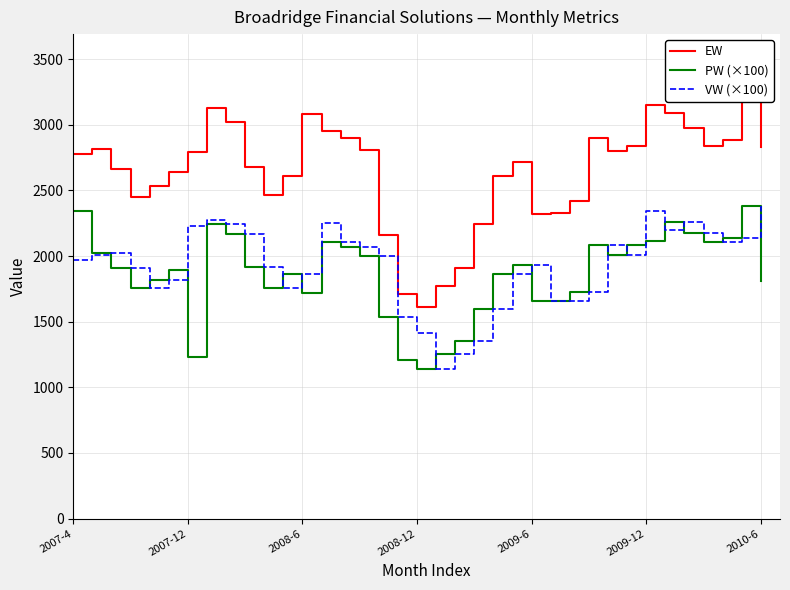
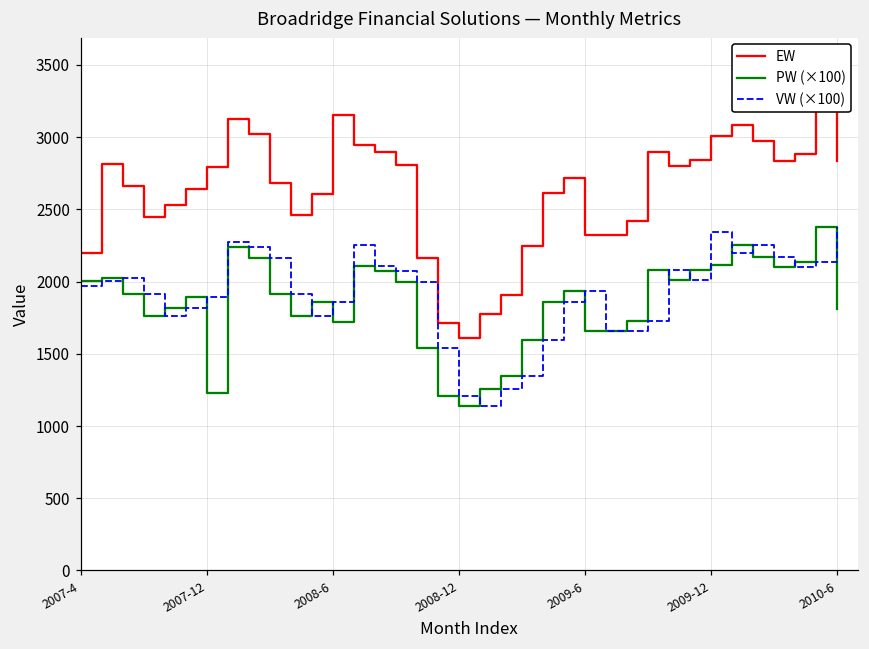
  {
    "EW": {
-     "2007-4": 2780,
+     "2007-4": 2200,
      "2007-12": 2790,
-     "2008-6": 3080,
+     "2008-6": 3160,
      "2008-12": 1610,
      "2009-6": 2320,
-     "2009-12": 3150,
+     "2009-12": 3010,
      "2010-6": 2830
    },
    "PW (×100)": {
-     "2007-4": 2340,
+     "2007-4": 2000,
      "2007-12": 1230,
      "2008-6": 1720,
      "2008-12": 1140,
      "2009-6": 1660,
      "2009-12": 2110,
      "2010-6": 1810
    },
    "VW (×100)": {
      "2007-4": 1970,
-     "2007-12": 2230,
+     "2007-12": 1900,
      "2008-6": 1860,
-     "2008-12": 1410,
+     "2008-12": 1210,
      "2009-6": 1940,
      "2009-12": 2340,
      "2010-6": 2380
    }
  }
